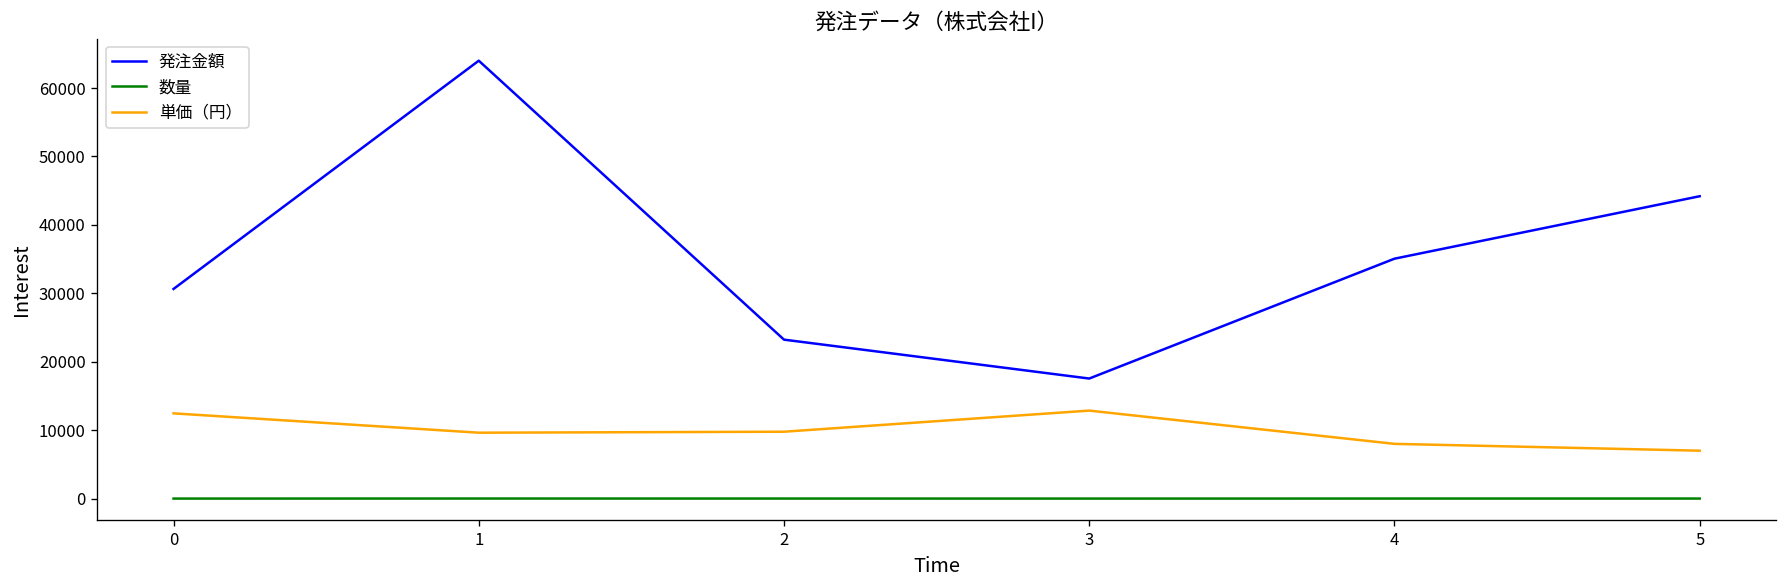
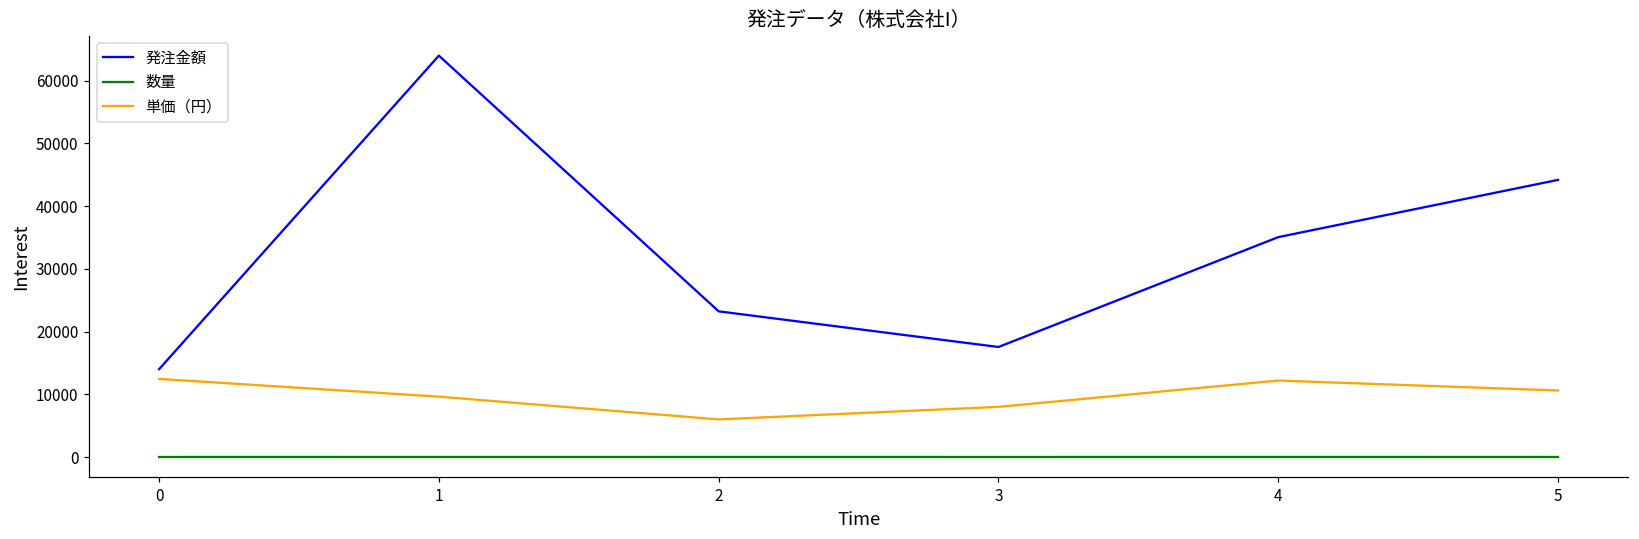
  {
    "発注金額": {
-     "0": 31000,
+     "0": 14000,
      "1": 64000,
      "2": 23000,
      "3": 18000,
      "4": 35000,
      "5": 44000
    },
    "数量": {
      "0": 0,
      "1": 0,
      "2": 0,
      "3": 0,
      "4": 0,
      "5": 0
    },
    "単価（円）": {
      "0": 12000,
      "1": 10000,
-     "2": 10000,
-     "3": 13000,
-     "4": 8000,
-     "5": 7000
+     "2": 6000,
+     "3": 8000,
+     "4": 12000,
+     "5": 11000
    }
  }
